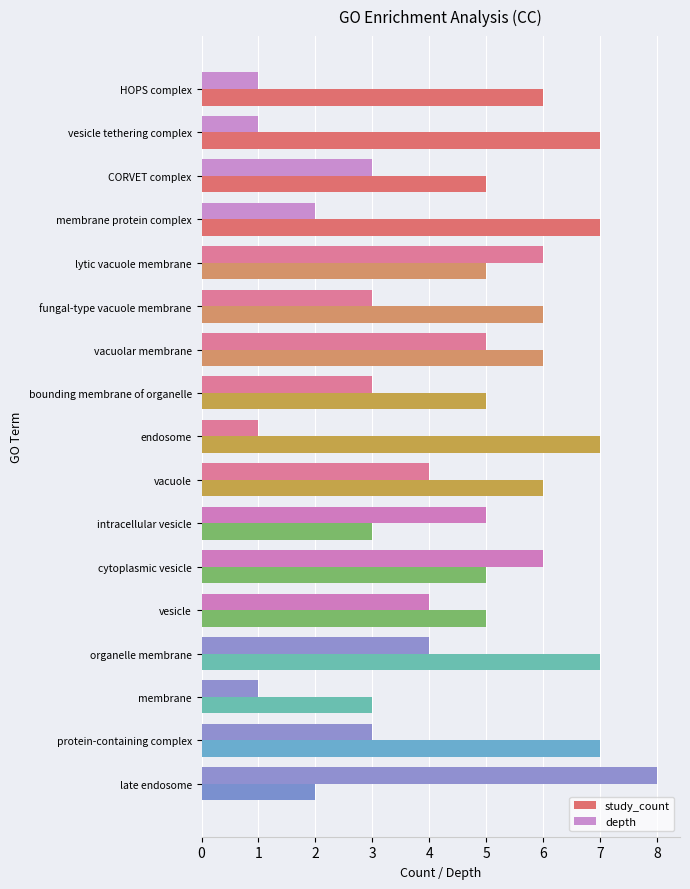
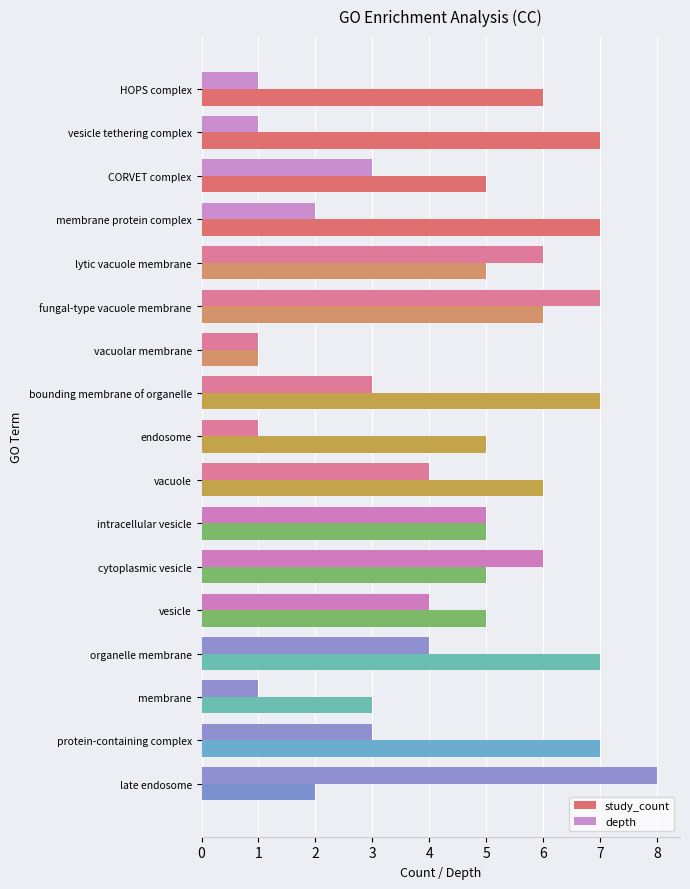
  {
    "study_count": {
      "HOPS complex": 6,
      "vesicle tethering complex": 7,
      "CORVET complex": 5,
      "membrane protein complex": 7,
      "lytic vacuole membrane": 5,
      "fungal-type vacuole membrane": 6,
-     "vacuolar membrane": 6,
-     "bounding membrane of organelle": 5,
-     "endosome": 7,
+     "vacuolar membrane": 1,
+     "bounding membrane of organelle": 7,
+     "endosome": 5,
      "vacuole": 6,
-     "intracellular vesicle": 3,
+     "intracellular vesicle": 5,
      "cytoplasmic vesicle": 5,
      "vesicle": 5,
      "organelle membrane": 7,
      "membrane": 3,
      "protein-containing complex": 7,
      "late endosome": 2
    },
    "depth": {
      "HOPS complex": 1,
      "vesicle tethering complex": 1,
      "CORVET complex": 3,
      "membrane protein complex": 2,
      "lytic vacuole membrane": 6,
-     "fungal-type vacuole membrane": 3,
-     "vacuolar membrane": 5,
+     "fungal-type vacuole membrane": 7,
+     "vacuolar membrane": 1,
      "bounding membrane of organelle": 3,
      "endosome": 1,
      "vacuole": 4,
      "intracellular vesicle": 5,
      "cytoplasmic vesicle": 6,
      "vesicle": 4,
      "organelle membrane": 4,
      "membrane": 1,
      "protein-containing complex": 3,
      "late endosome": 8
    }
  }
